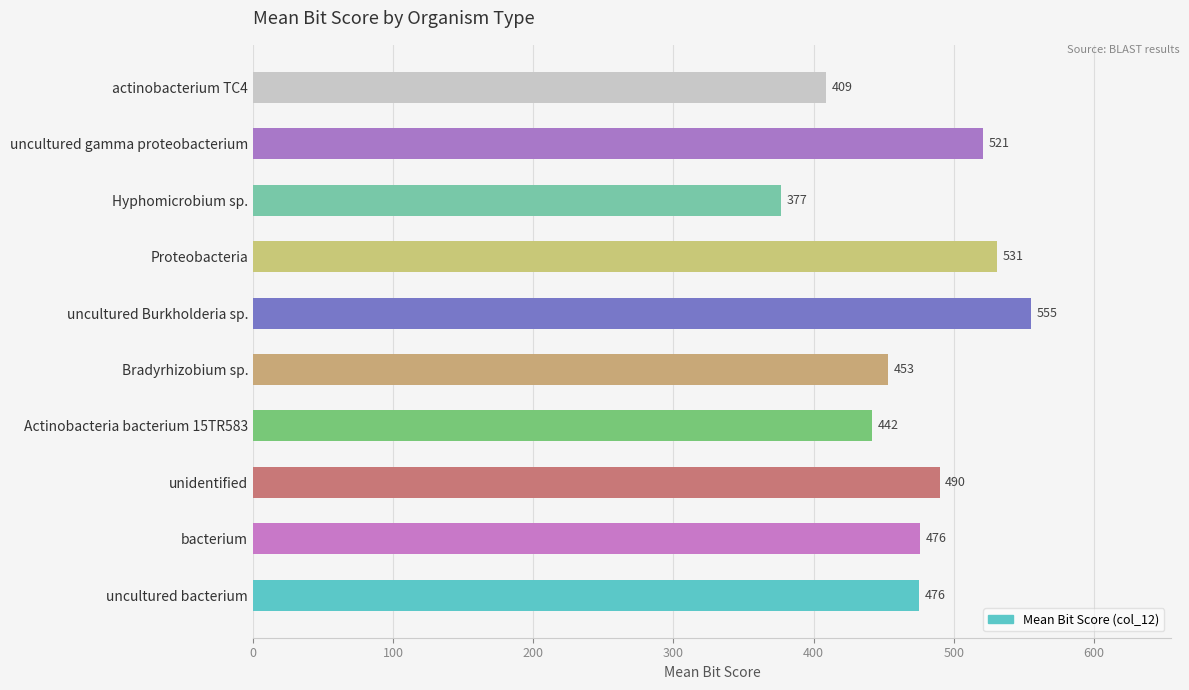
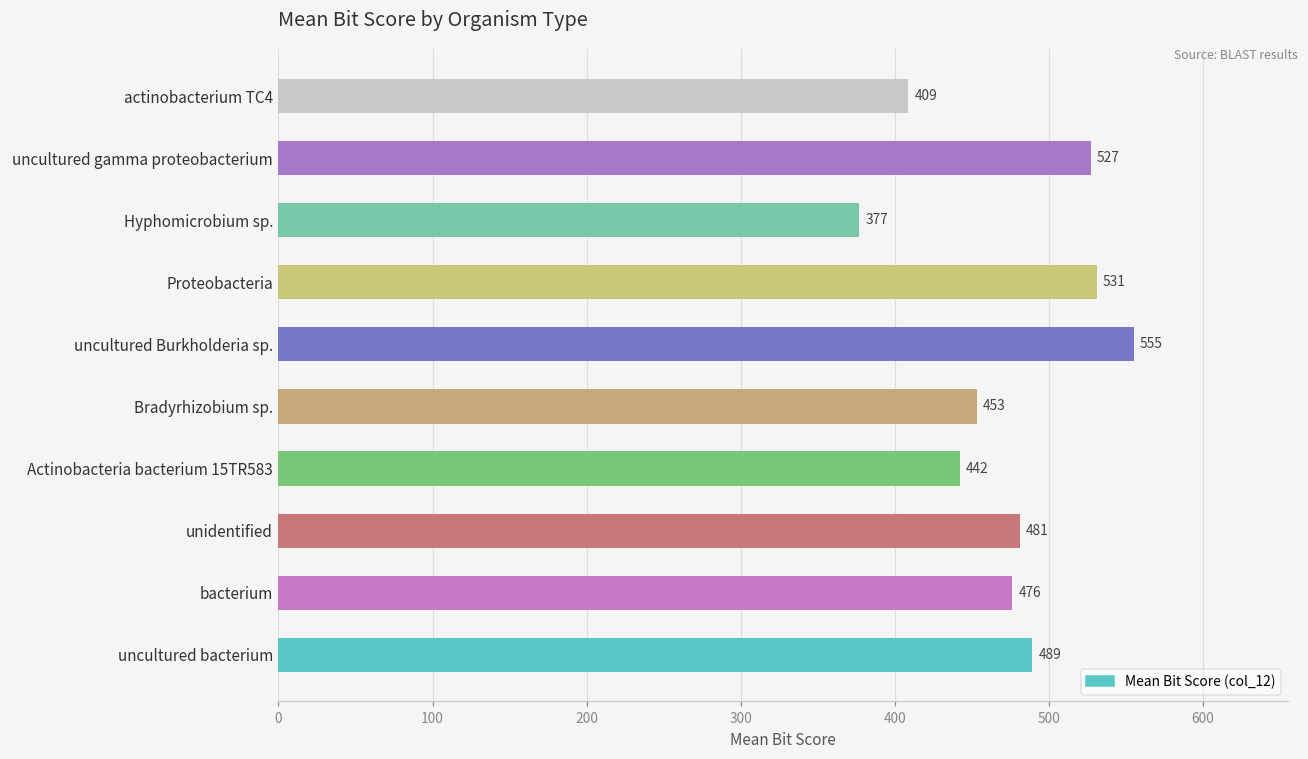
  {
    "actinobacterium TC4": 409,
-   "uncultured gamma proteobacterium": 521,
+   "uncultured gamma proteobacterium": 527,
    "Hyphomicrobium sp.": 377,
    "Proteobacteria": 531,
    "uncultured Burkholderia sp.": 555,
    "Bradyrhizobium sp.": 453,
    "Actinobacteria bacterium 15TR583": 442,
-   "unidentified": 490,
+   "unidentified": 481,
    "bacterium": 476,
-   "uncultured bacterium": 476
+   "uncultured bacterium": 489
  }
